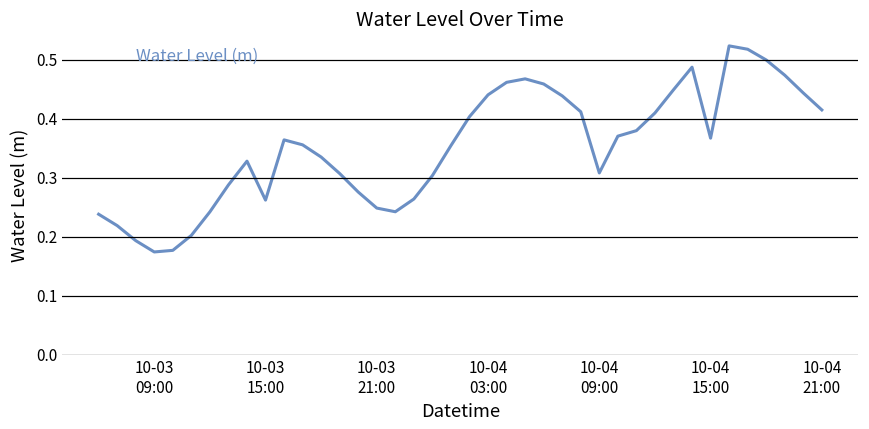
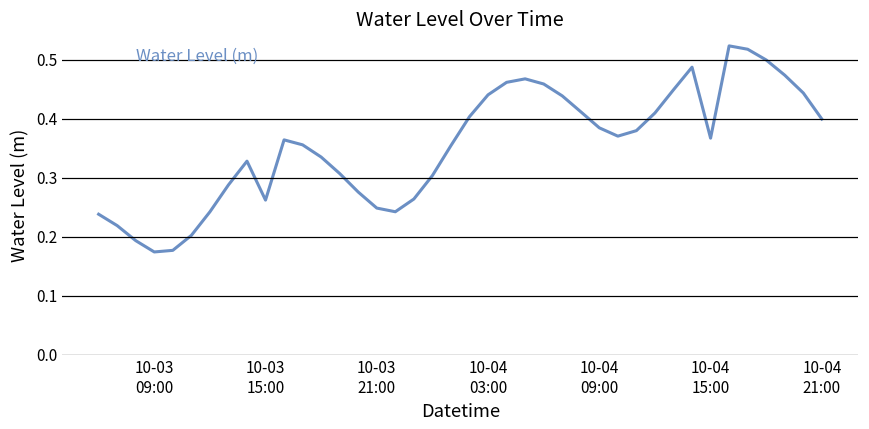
  {
    "10-03 09:00": 0.17,
    "10-03 15:00": 0.26,
    "10-03 21:00": 0.25,
    "10-04 03:00": 0.44,
-   "10-04 09:00": 0.31,
+   "10-04 09:00": 0.38,
    "10-04 15:00": 0.37,
-   "10-04 21:00": 0.42
+   "10-04 21:00": 0.40
  }
